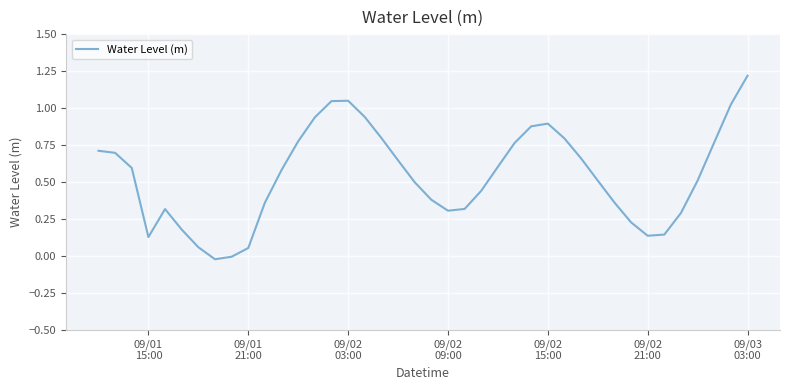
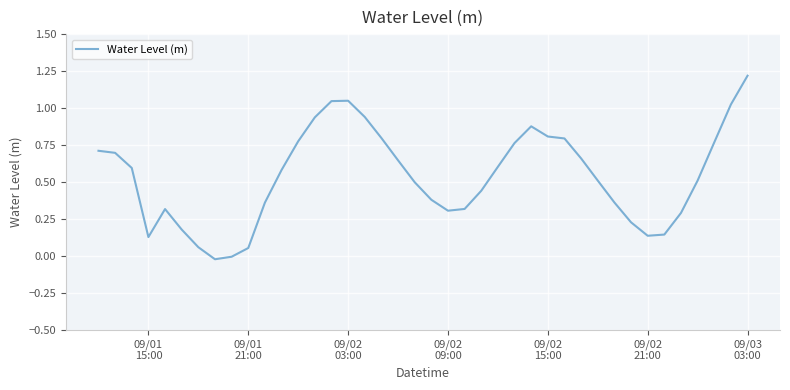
  {
    "09/01 15:00": 0.13,
    "09/01 21:00": 0.05,
    "09/02 03:00": 1.05,
    "09/02 09:00": 0.30,
-   "09/02 15:00": 0.89,
+   "09/02 15:00": 0.81,
    "09/02 21:00": 0.14,
    "09/03 03:00": 1.22
  }
